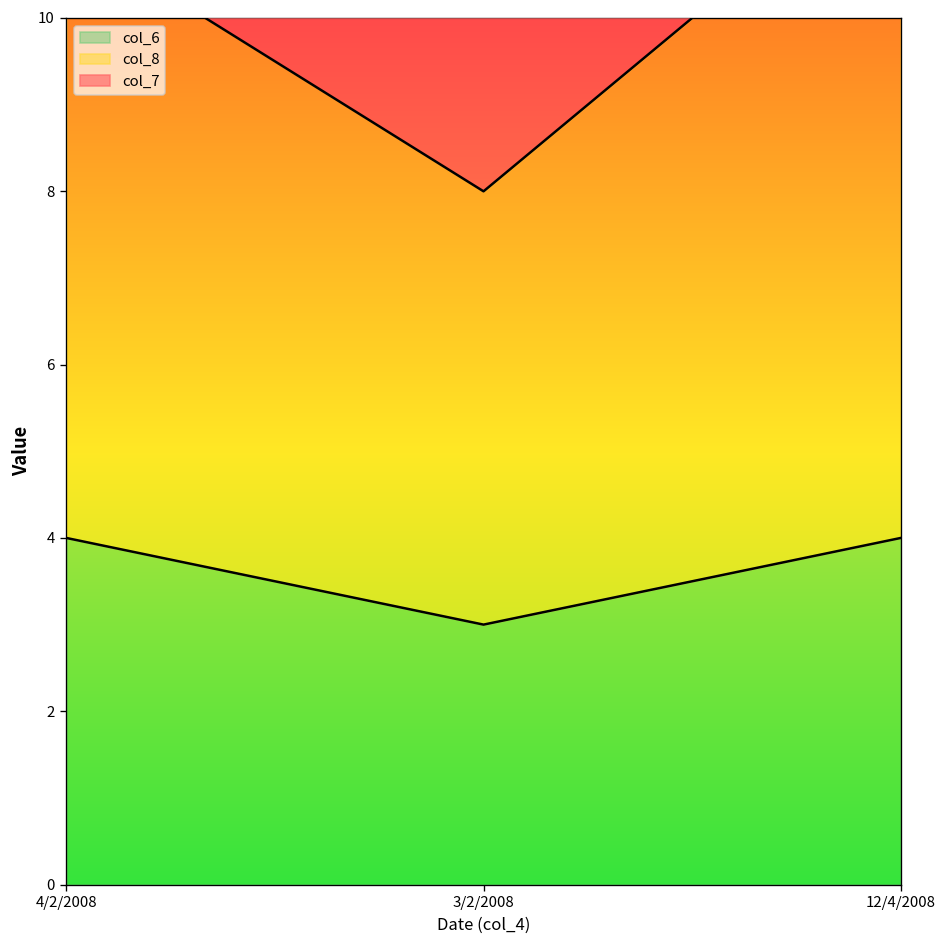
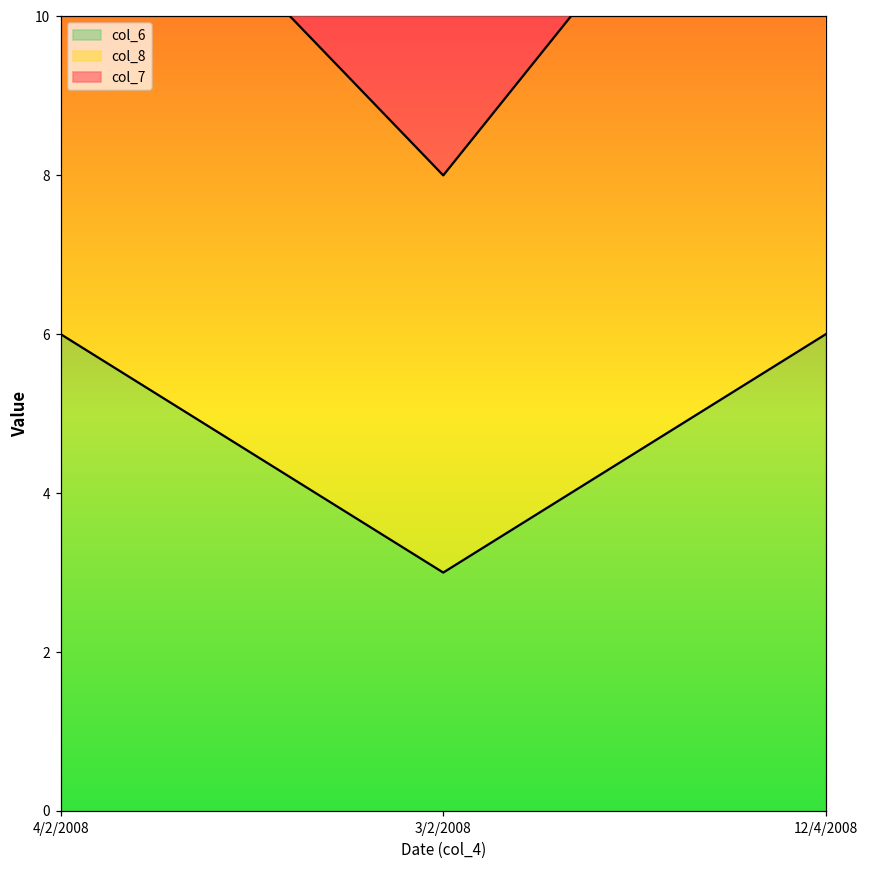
  {
    "col_6": {
-     "4/2/2008": 4,
+     "4/2/2008": 6,
      "3/2/2008": 3,
-     "12/4/2008": 4
+     "12/4/2008": 6
    },
    "col_8": {
      "3/2/2008": 5
    }
  }
